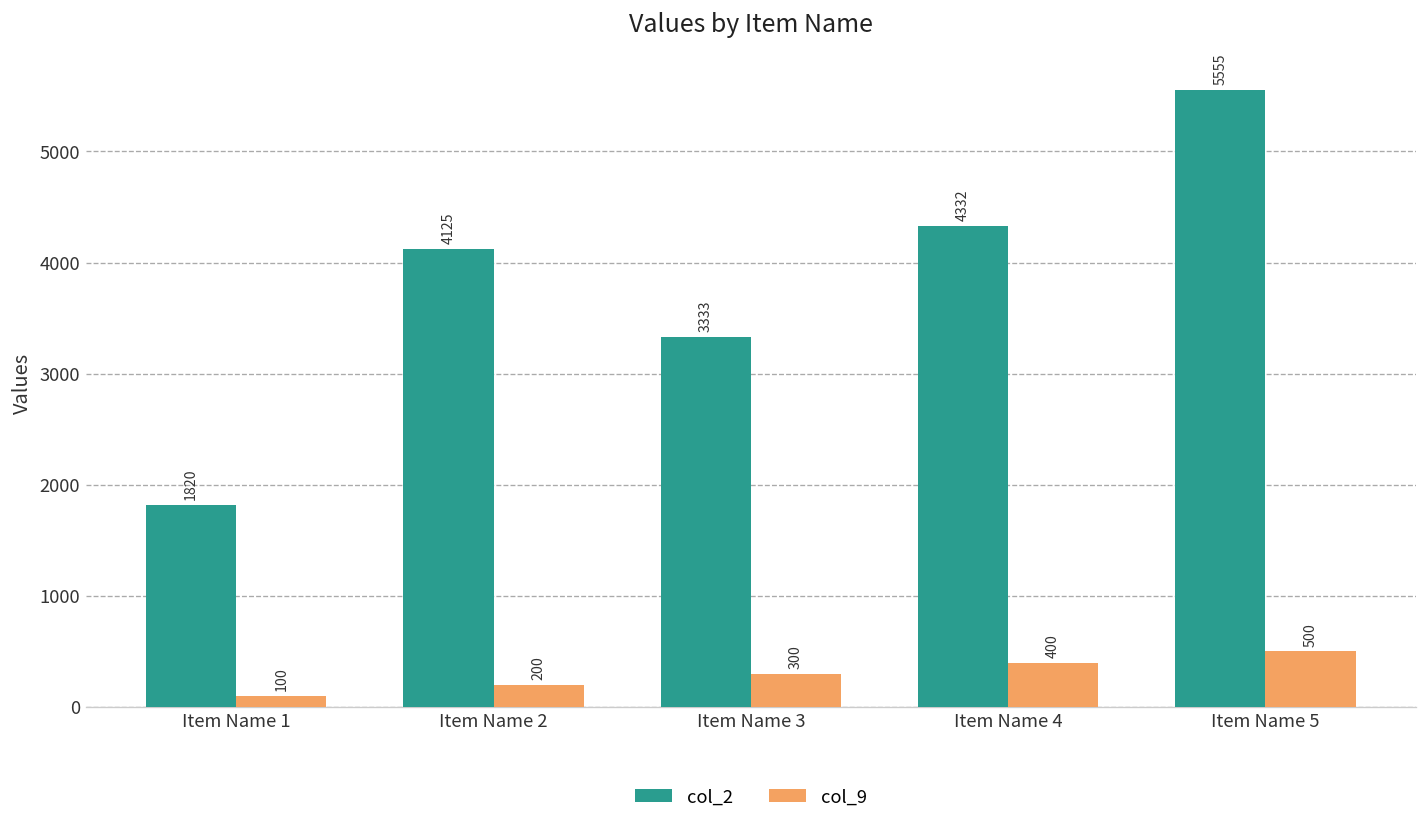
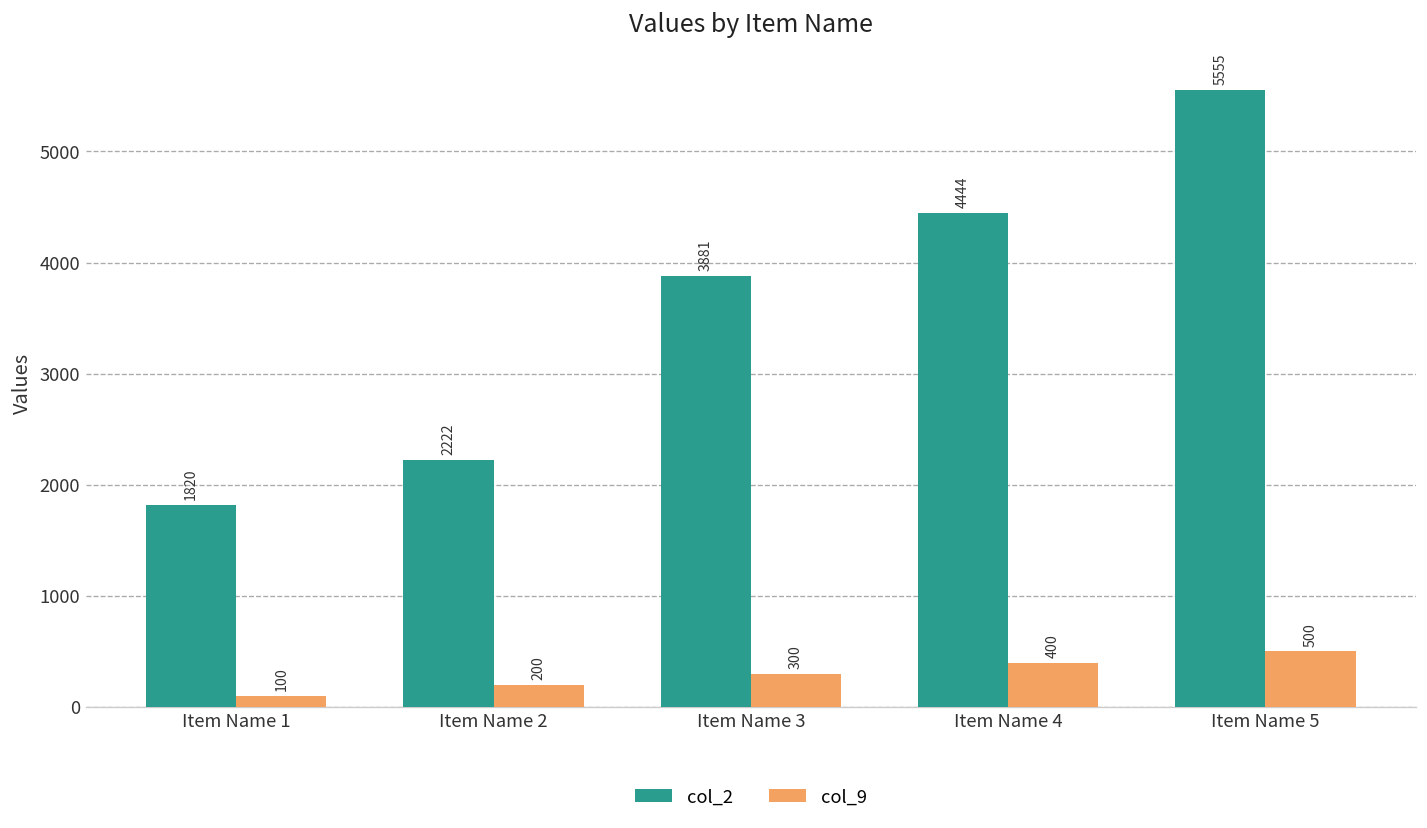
  {
    "col_2": {
      "Item Name 1": 1820,
-     "Item Name 2": 4125,
-     "Item Name 3": 3333,
-     "Item Name 4": 4332,
+     "Item Name 2": 2222,
+     "Item Name 3": 3881,
+     "Item Name 4": 4444,
      "Item Name 5": 5555
    },
    "col_9": {
      "Item Name 1": 100,
      "Item Name 2": 200,
      "Item Name 3": 300,
      "Item Name 4": 400,
      "Item Name 5": 500
    }
  }
